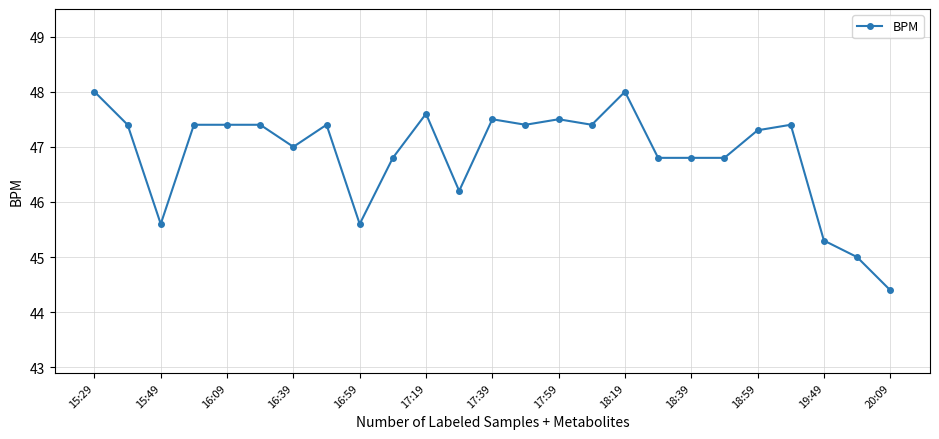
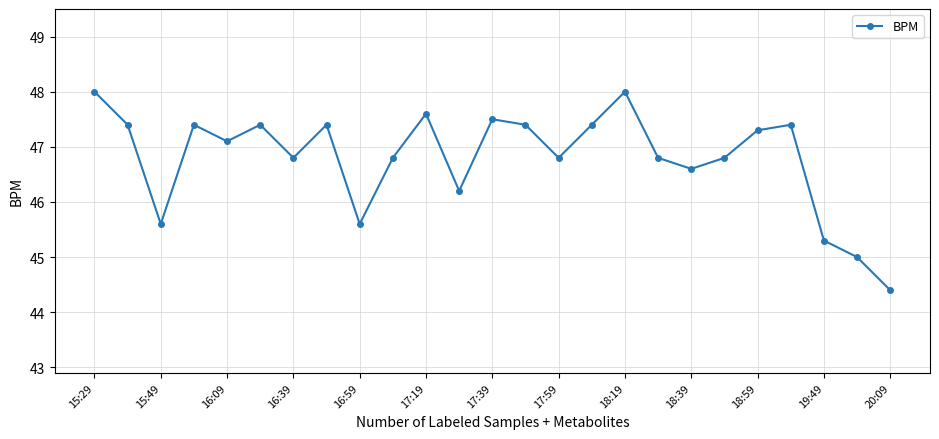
  {
    "15:29": 48.0,
    "15:49": 45.6,
-   "16:09": 47.4,
-   "16:39": 47.0,
+   "16:09": 47.1,
+   "16:39": 46.8,
    "16:59": 45.6,
    "17:19": 47.6,
    "17:39": 47.5,
-   "17:59": 47.5,
+   "17:59": 46.8,
    "18:19": 48.0,
-   "18:39": 46.8,
+   "18:39": 46.6,
    "18:59": 47.3,
    "19:49": 45.3,
    "20:09": 44.4
  }
